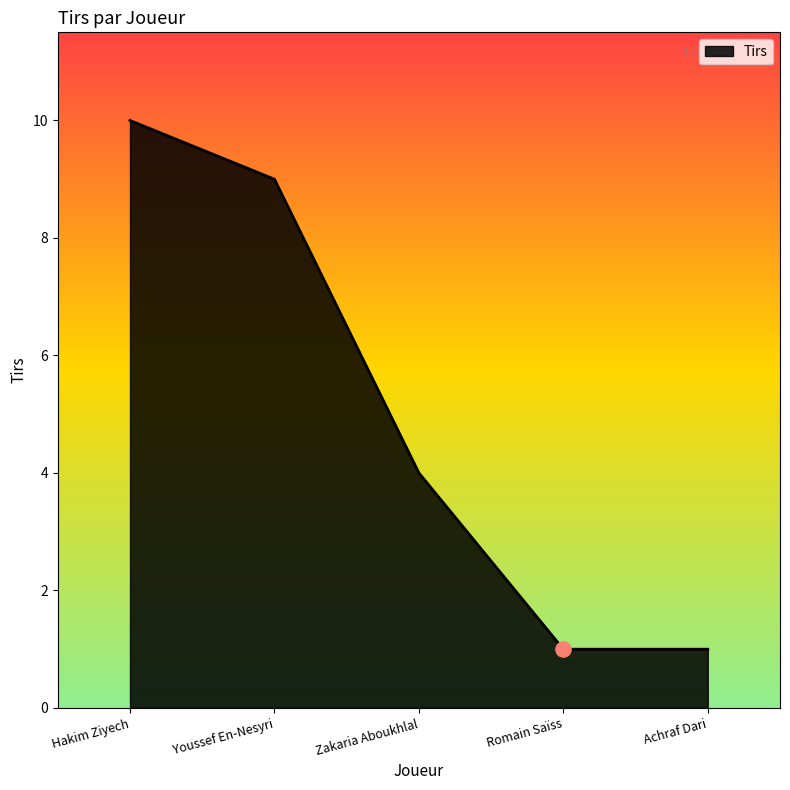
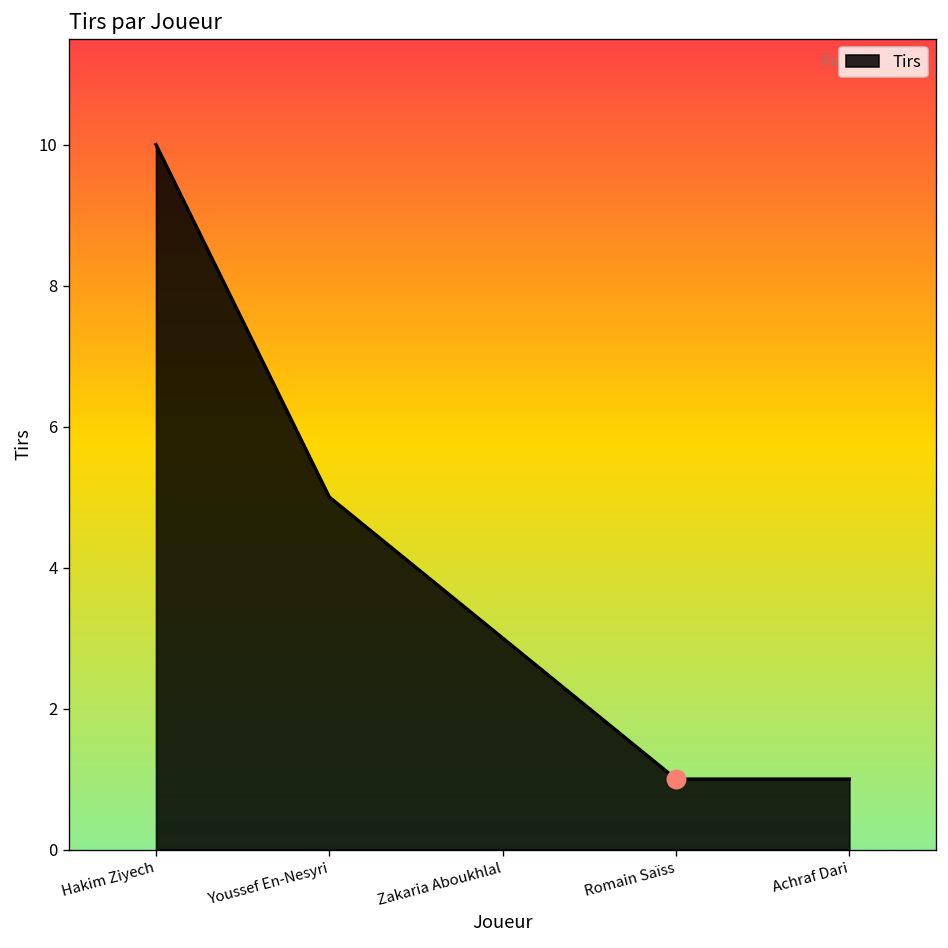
  {
    "Tirs": {
      "Hakim Ziyech": 10,
-     "Youssef En-Nesyri": 9,
-     "Zakaria Aboukhlal": 4,
+     "Youssef En-Nesyri": 5,
+     "Zakaria Aboukhlal": 3,
      "Achraf Dari": 1
    }
  }
